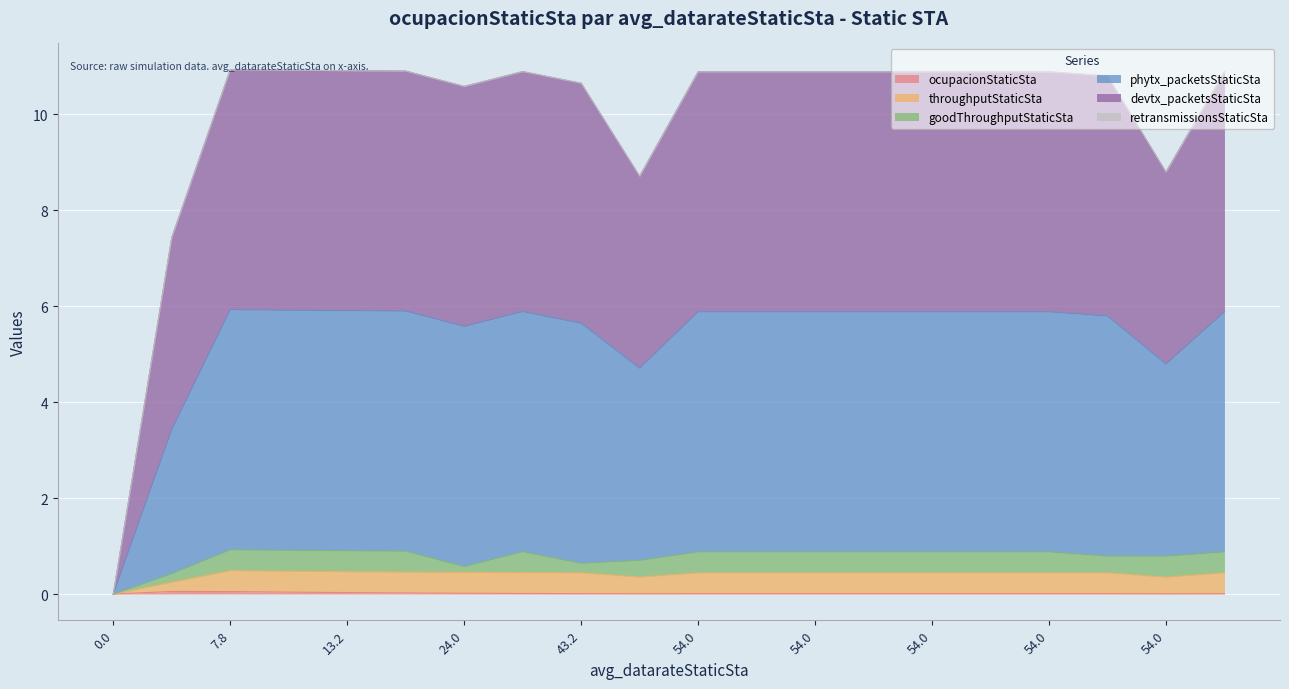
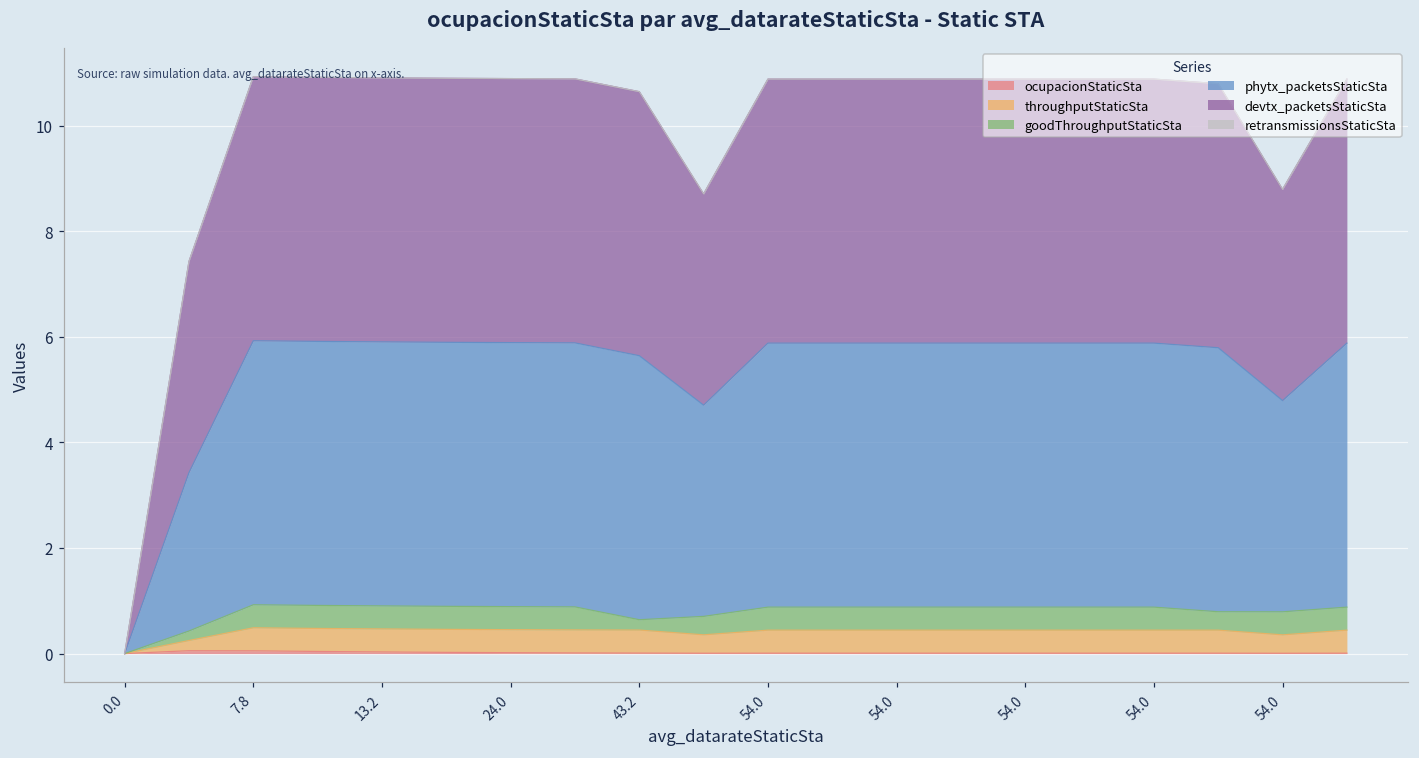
  {
    "goodThroughputStaticSta": {
      "7.8": 0.4,
      "13.2": 0.4,
-     "24.0": 0.1,
+     "24.0": 0.4,
      "43.2": 0.2
    },
    "phytx_packetsStaticSta": {
      "7.8": 5.0,
      "13.2": 5.0,
      "24.0": 5.0,
      "43.2": 5.0
    }
  }
